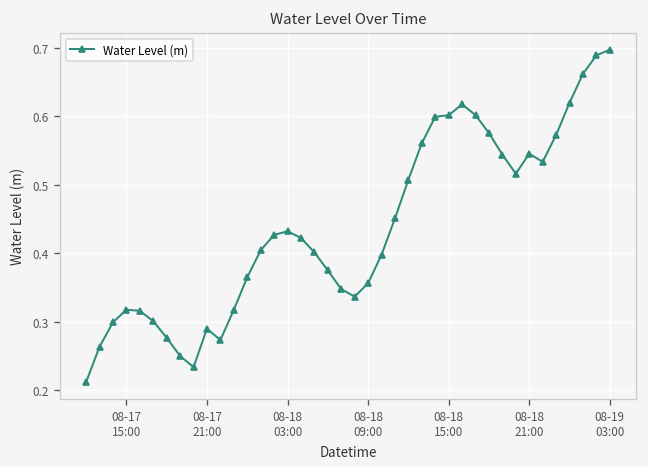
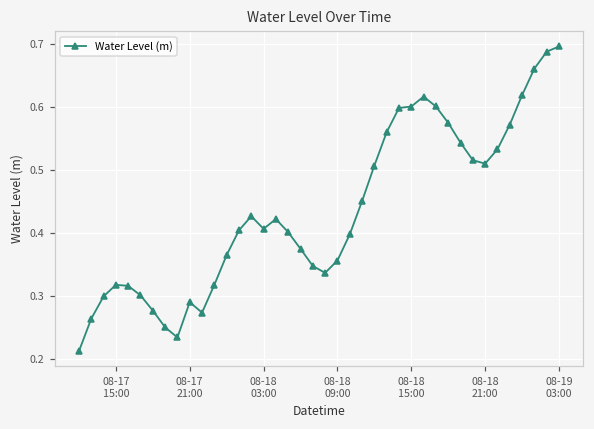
  {
    "08-17 15:00": 0.32,
    "08-17 21:00": 0.29,
-   "08-18 03:00": 0.43,
+   "08-18 03:00": 0.41,
    "08-18 09:00": 0.36,
    "08-18 15:00": 0.60,
-   "08-18 21:00": 0.55,
+   "08-18 21:00": 0.51,
    "08-19 03:00": 0.70
  }
